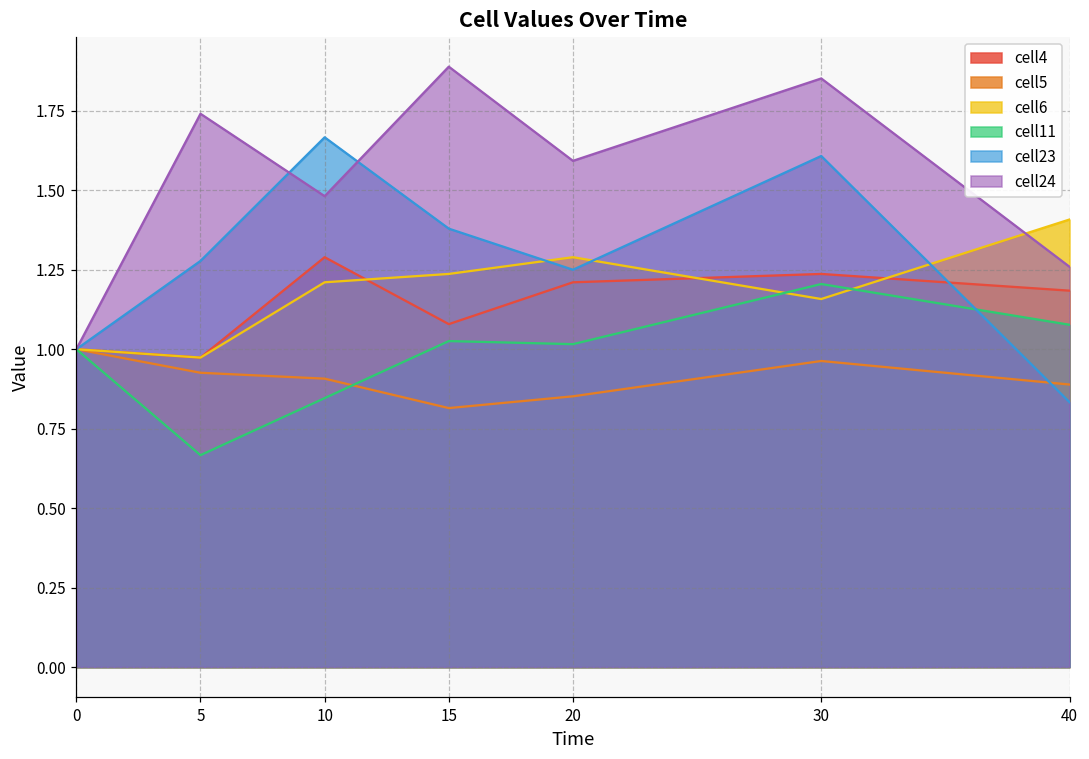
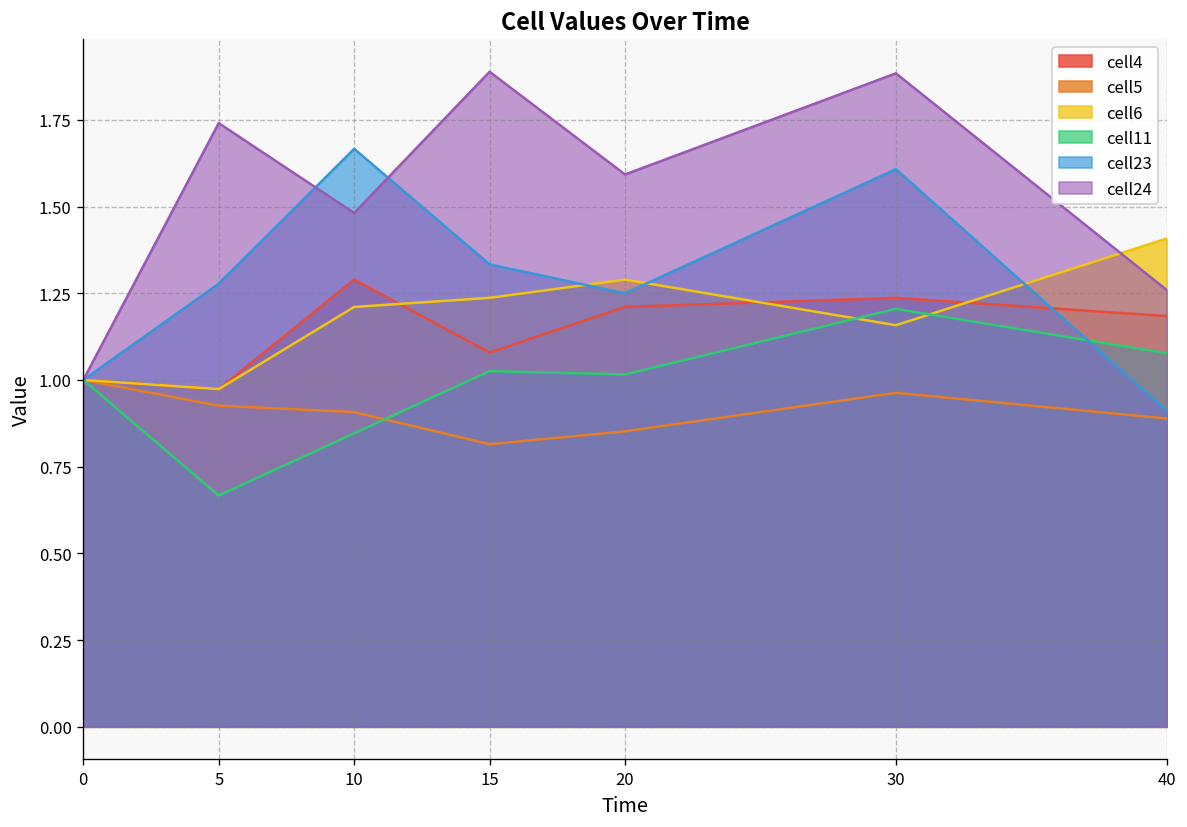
  {
    "cell6": {
      "10": 1.21,
      "15": 1.24,
      "20": 1.29,
      "30": 1.16,
      "40": 1.41
    },
    "cell11": {
      "5": 0.67,
      "10": 0.85,
      "15": 1.03,
      "20": 1.02,
      "30": 1.21,
      "40": 1.08
    },
    "cell23": {
      "5": 1.28,
      "10": 1.67,
-     "15": 1.38,
+     "15": 1.33,
      "20": 1.25,
      "30": 1.61,
-     "40": 0.83
+     "40": 0.91
    },
    "cell24": {
      "5": 1.74,
      "10": 1.48,
      "15": 1.89,
      "20": 1.59,
-     "30": 1.85,
+     "30": 1.88,
      "40": 1.26
    }
  }
